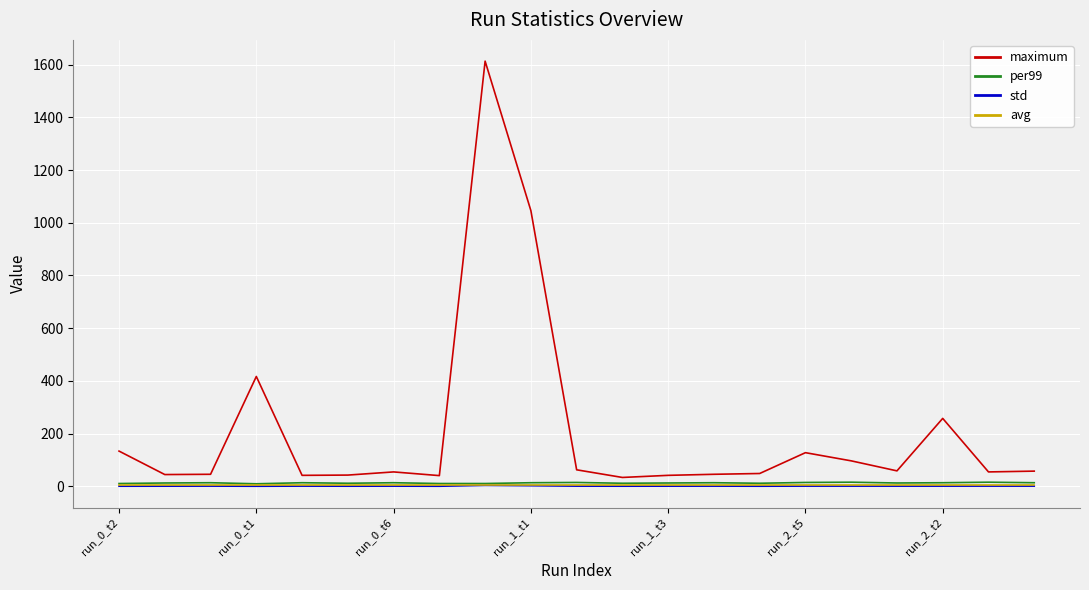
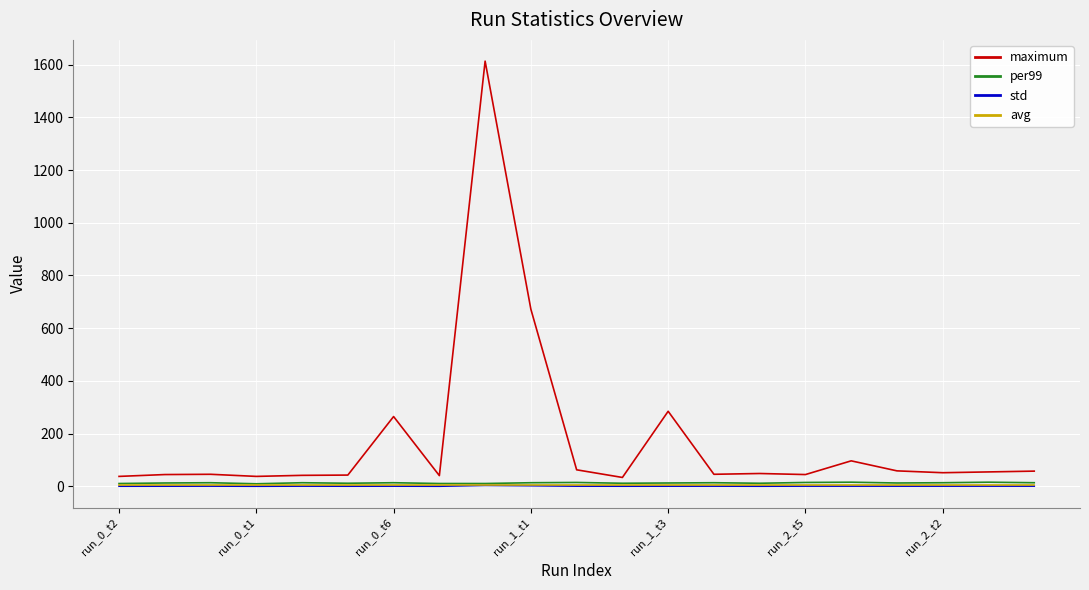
  {
    "maximum": {
-     "run_0_t2": 130,
-     "run_0_t1": 420,
-     "run_0_t6": 60,
-     "run_1_t1": 1050,
-     "run_1_t3": 40,
-     "run_2_t5": 130,
-     "run_2_t2": 260
+     "run_0_t2": 40,
+     "run_0_t1": 40,
+     "run_0_t6": 270,
+     "run_1_t1": 670,
+     "run_1_t3": 290,
+     "run_2_t5": 50,
+     "run_2_t2": 50
    },
    "per99": {
      "run_2_t5": 20
    }
  }
